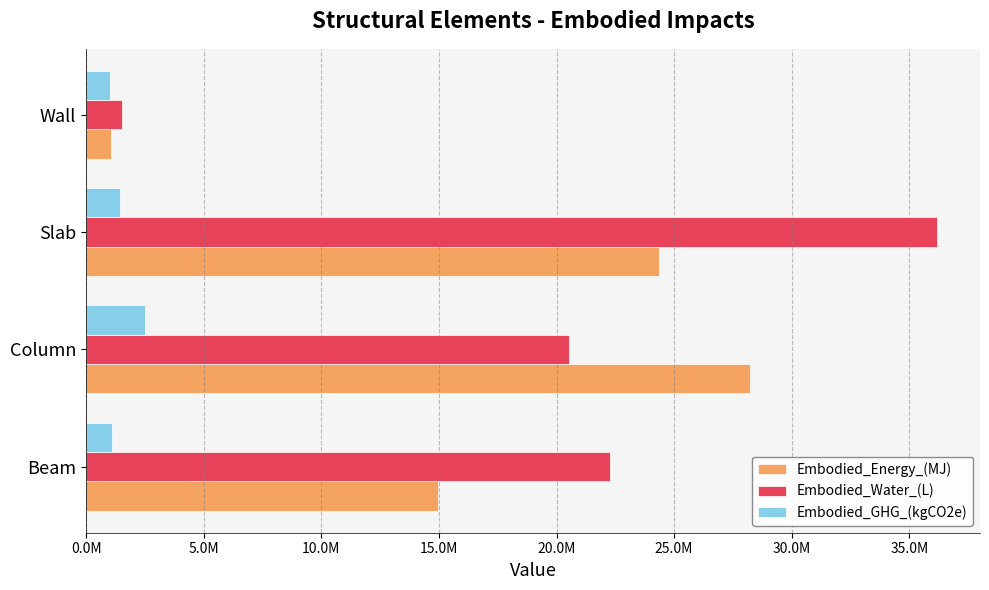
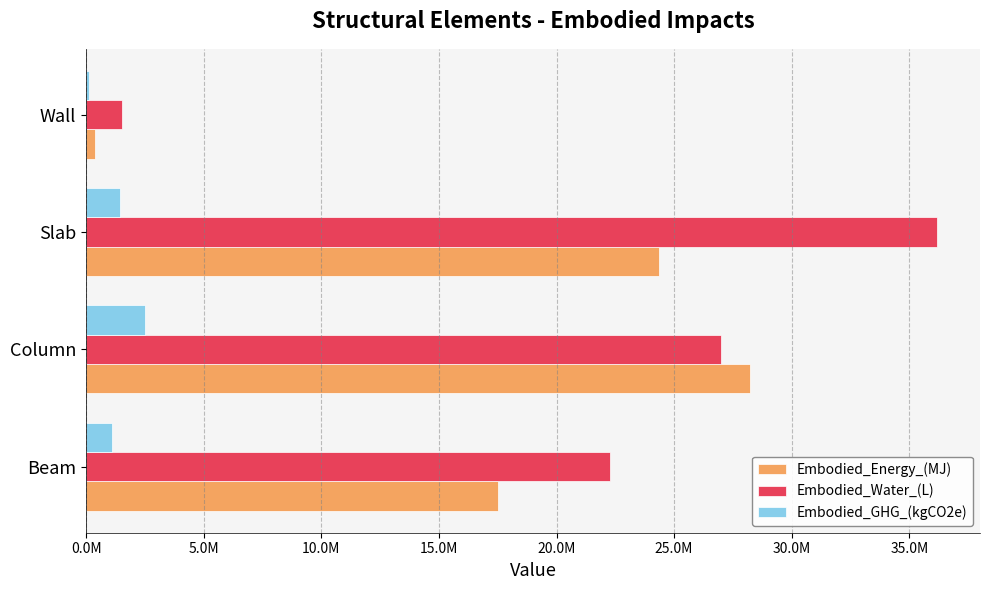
  {
    "Embodied_Energy_(MJ)": {
-     "Wall": 1000000,
+     "Wall": 400000,
      "Slab": 24400000,
      "Column": 28200000,
-     "Beam": 14900000
+     "Beam": 17500000
    },
    "Embodied_Water_(L)": {
      "Wall": 1500000,
      "Slab": 36200000,
-     "Column": 20500000,
+     "Column": 27000000,
      "Beam": 22300000
    },
    "Embodied_GHG_(kgCO2e)": {
-     "Wall": 1000000,
+     "Wall": 100000,
      "Slab": 1400000,
      "Column": 2500000,
      "Beam": 1100000
    }
  }
